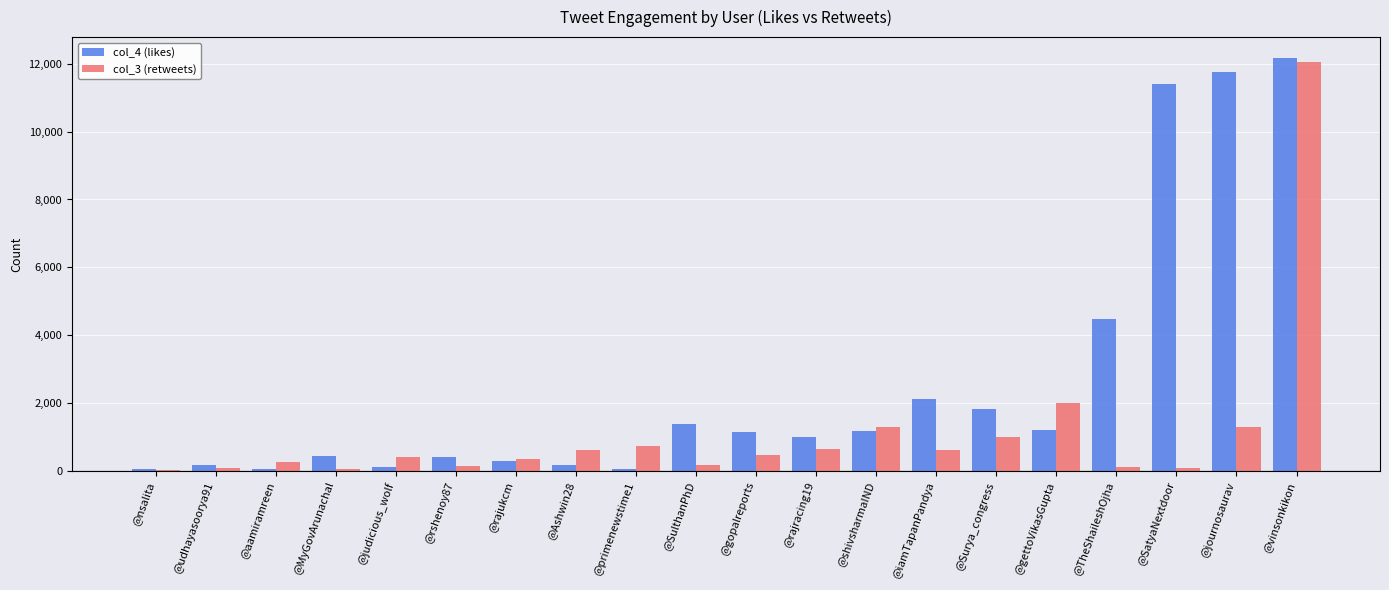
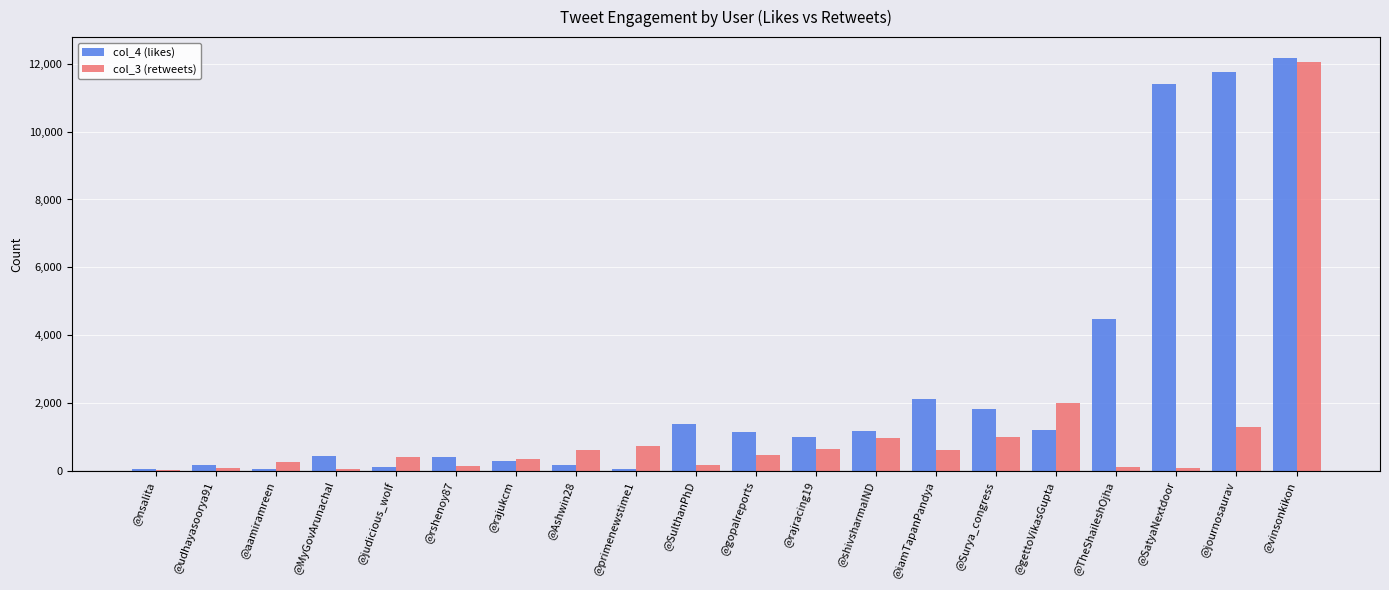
  {
    "col_4 (likes)": {
      "@udhayasoorya91": "200",
      "@MyGovArunachal": "500",
      "@judicious_wolf": "100",
      "@rshenoy87": "400",
      "@rajukcm": "300",
      "@Ashwin28": "200",
      "@primenewstime1": "100",
      "@SulthanPhD": "1,400",
      "@gopalreports": "1,200",
      "@rajracing19": "1,000",
      "@shivsharmaIND": "1,200",
      "@iamTapanPandya": "2,100",
      "@Surya_congress": "1,800",
      "@gettoVikasGupta": "1,200",
      "@TheShaileshOjha": "4,500",
      "@SatyaNextdoor": "11,400",
      "@journosaurav": "11,800",
      "@vinsonkikon": "12,200"
    },
    "col_3 (retweets)": {
      "@udhayasoorya91": "100",
      "@aamiramreen": "300",
      "@MyGovArunachal": "100",
      "@judicious_wolf": "400",
      "@rshenoy87": "100",
      "@rajukcm": "400",
      "@Ashwin28": "600",
      "@primenewstime1": "800",
      "@SulthanPhD": "200",
      "@gopalreports": "500",
      "@rajracing19": "600",
-     "@shivsharmaIND": "1,300",
+     "@shivsharmaIND": "1,000",
      "@iamTapanPandya": "600",
      "@Surya_congress": "1,000",
      "@gettoVikasGupta": "2,000",
      "@TheShaileshOjha": "100",
      "@SatyaNextdoor": "100",
      "@journosaurav": "1,300",
      "@vinsonkikon": "12,100"
    }
  }
